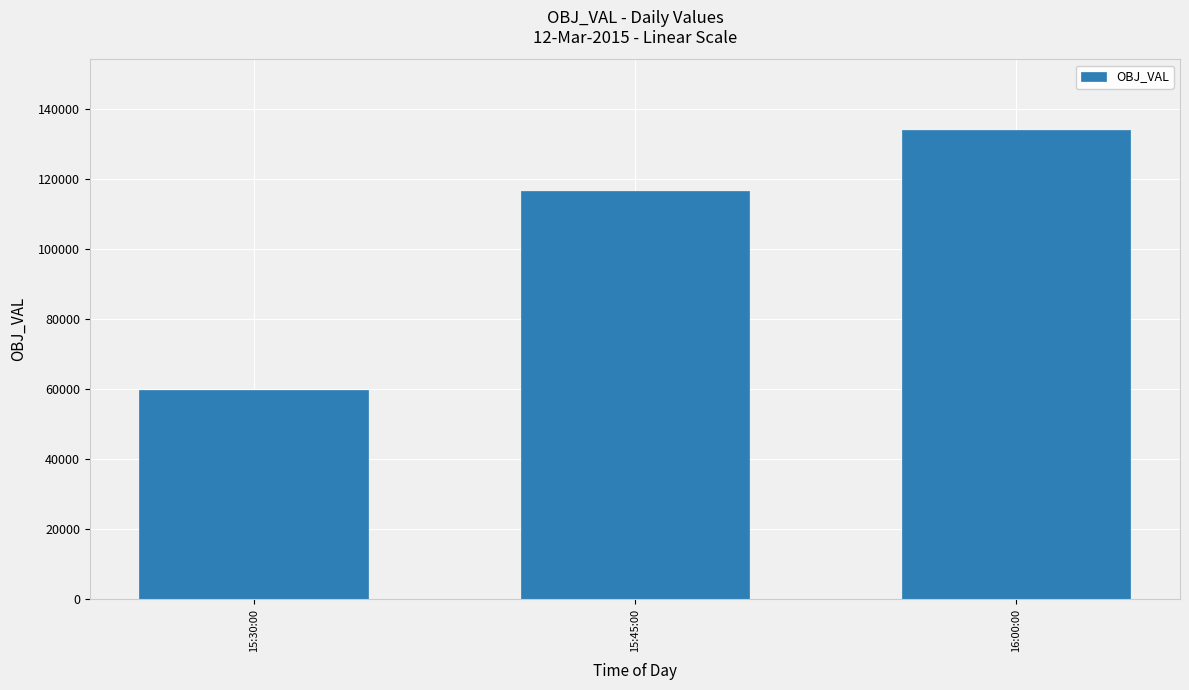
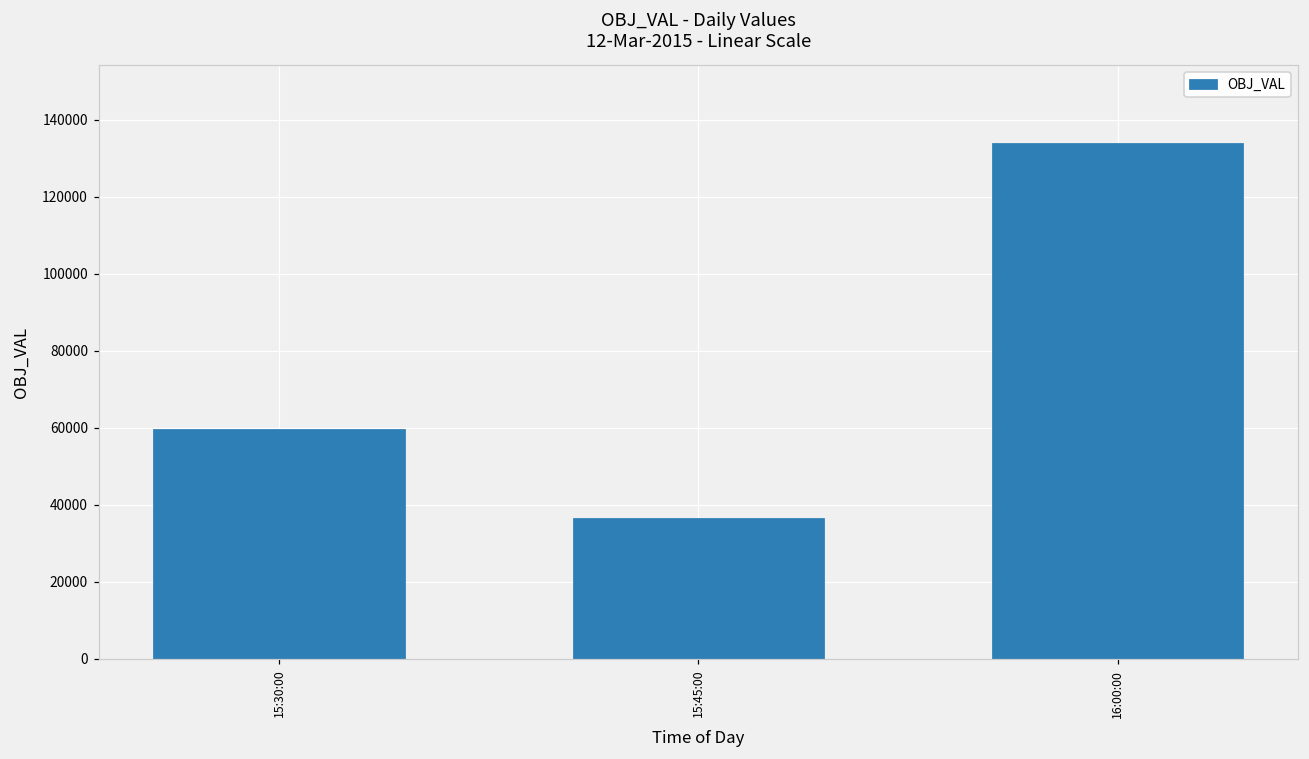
  {
    "15:30:00": 60000,
-   "15:45:00": 116000,
+   "15:45:00": 37000,
    "16:00:00": 134000
  }
